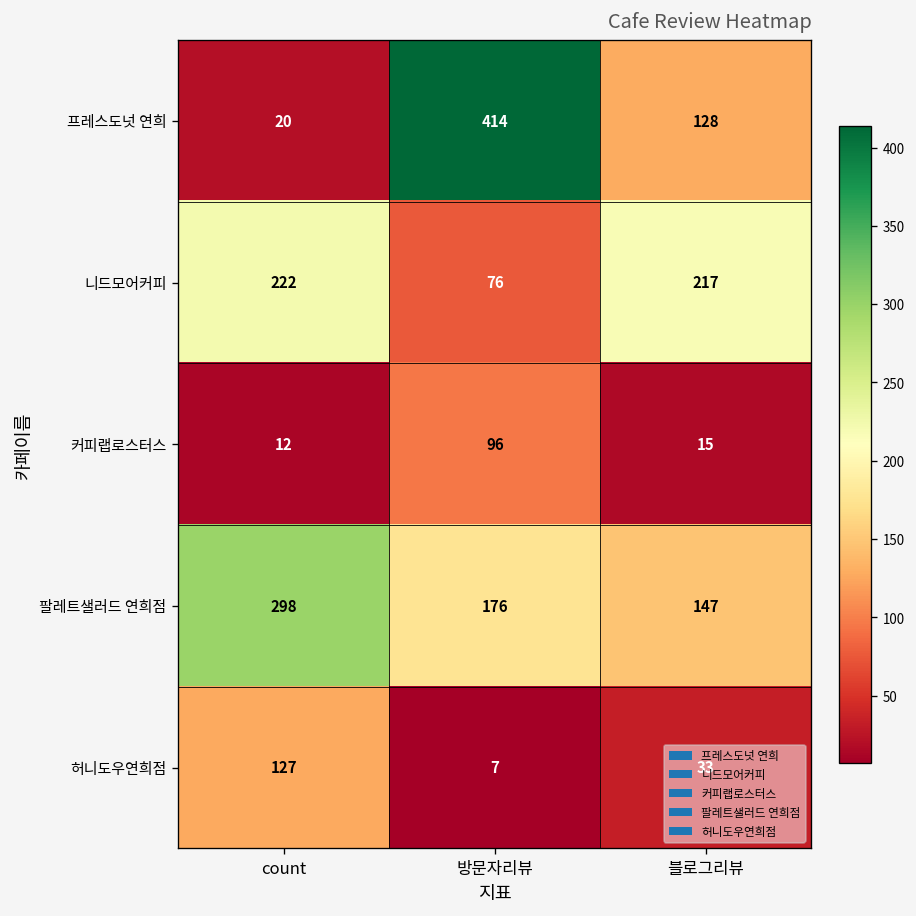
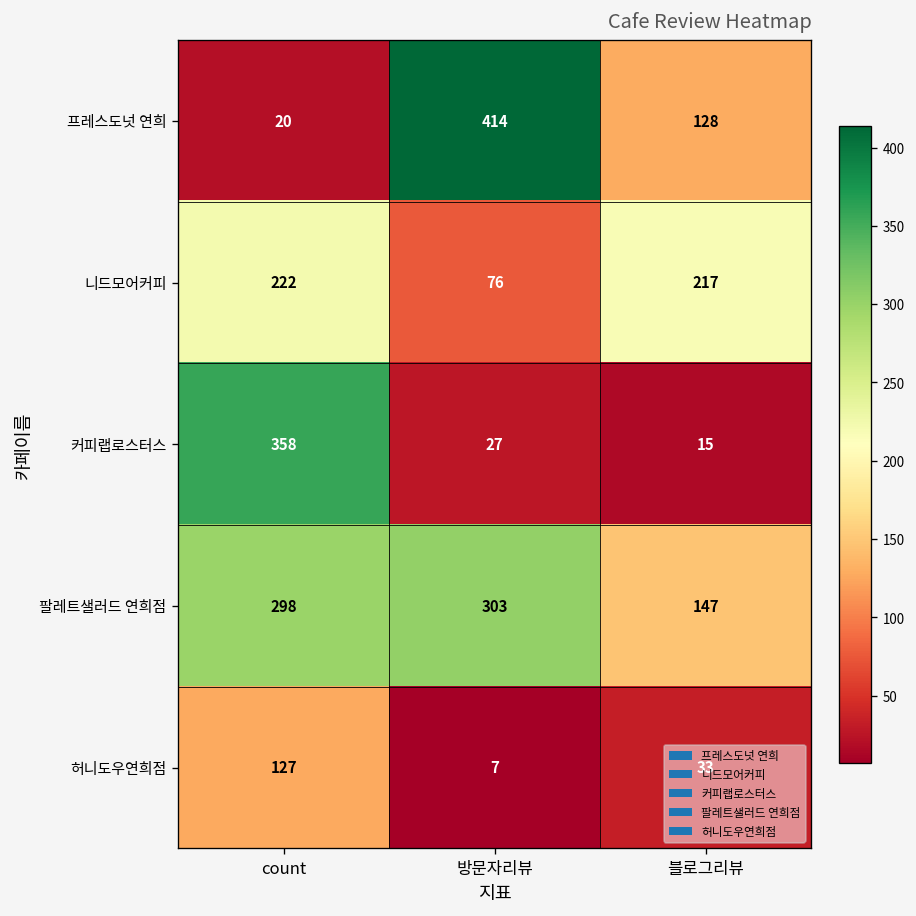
  {
    "프레스도넛 연희": {
      "count": 20,
      "방문자리뷰": 414,
      "블로그리뷰": 128
    },
    "니드모어커피": {
      "count": 222,
      "방문자리뷰": 76,
      "블로그리뷰": 217
    },
    "커피랩로스터스": {
-     "count": 12,
-     "방문자리뷰": 96,
+     "count": 358,
+     "방문자리뷰": 27,
      "블로그리뷰": 15
    },
    "팔레트샐러드 연희점": {
      "count": 298,
-     "방문자리뷰": 176,
+     "방문자리뷰": 303,
      "블로그리뷰": 147
    },
    "허니도우연희점": {
      "count": 127,
      "방문자리뷰": 7
    }
  }
